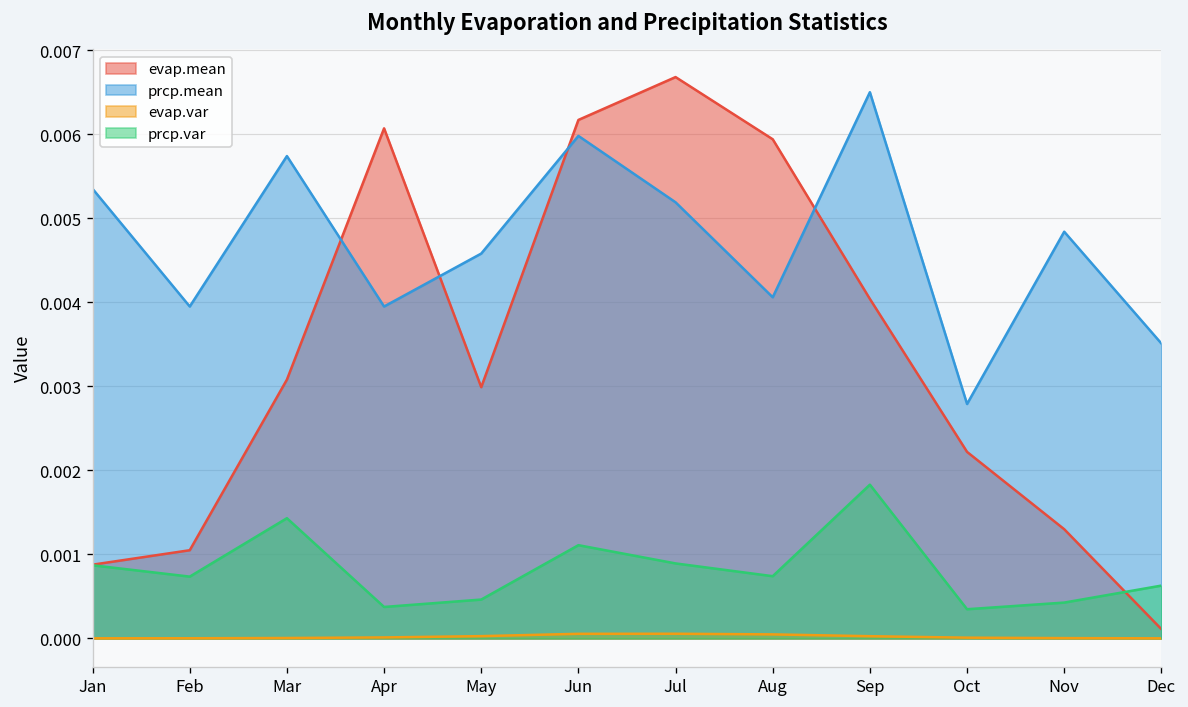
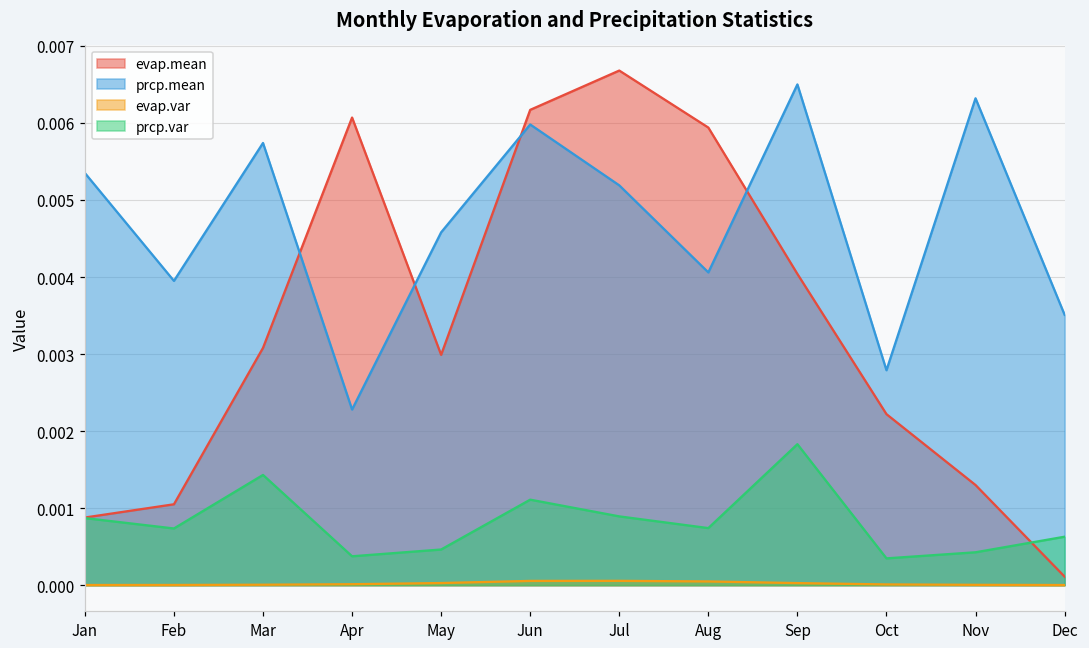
  {
    "evap.mean": {
      "Feb": 0.0011,
      "Mar": 0.0031,
      "Apr": 0.0061,
      "May": 0.0030,
      "Jun": 0.0062,
      "Jul": 0.0067,
      "Aug": 0.0059,
      "Sep": 0.0040,
      "Oct": 0.0022,
      "Nov": 0.0013,
      "Dec": 0.0001
    },
    "prcp.mean": {
      "Jan": 0.0054,
      "Feb": 0.0040,
      "Mar": 0.0057,
-     "Apr": 0.0040,
+     "Apr": 0.0023,
      "May": 0.0046,
      "Jun": 0.0060,
      "Jul": 0.0052,
      "Aug": 0.0041,
      "Sep": 0.0065,
      "Oct": 0.0028,
-     "Nov": 0.0048,
+     "Nov": 0.0063,
      "Dec": 0.0035
    },
    "evap.var": {
      "Jan": 0.0000,
      "Feb": 0.0000,
      "Mar": 0.0000,
      "Apr": 0.0000,
      "May": 0.0000,
      "Jun": 0.0001,
      "Jul": 0.0001,
      "Aug": 0.0000,
      "Sep": 0.0000,
      "Oct": 0.0000,
      "Nov": 0.0000,
      "Dec": 0.0000
    },
    "prcp.var": {
      "Feb": 0.0007,
      "Mar": 0.0014,
      "Apr": 0.0004,
      "May": 0.0005,
      "Jun": 0.0011,
      "Jul": 0.0009,
      "Aug": 0.0007,
      "Sep": 0.0018,
      "Oct": 0.0003,
      "Nov": 0.0004,
      "Dec": 0.0006
    }
  }
